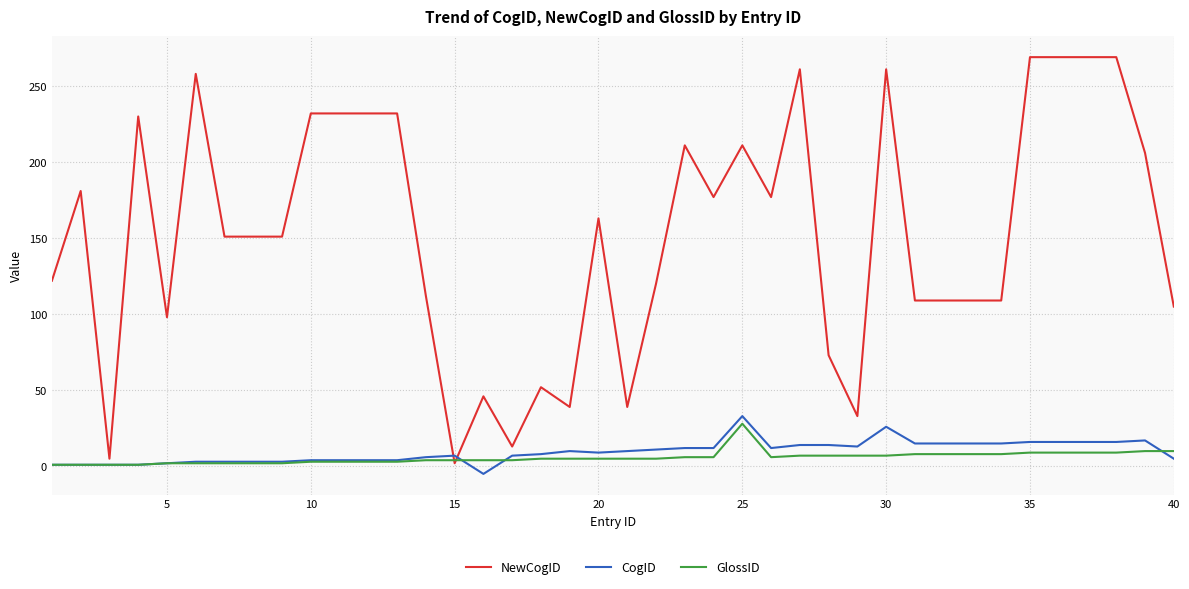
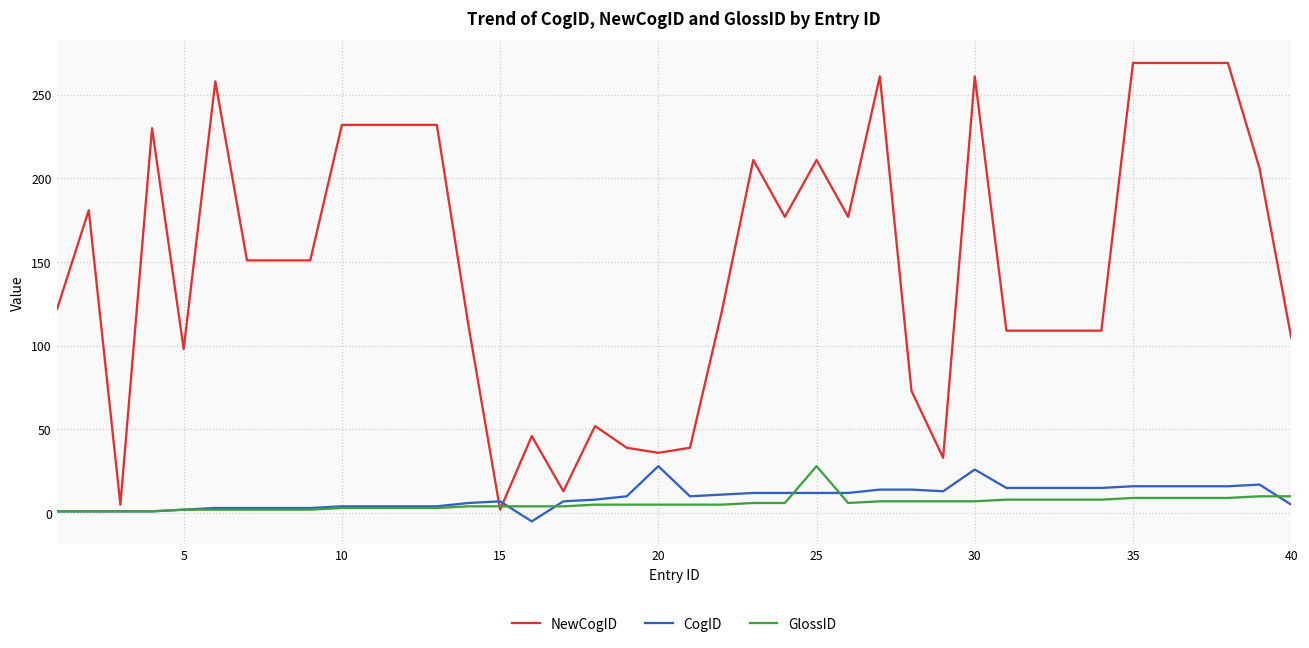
  {
    "NewCogID": {
      "5": 98,
      "10": 232,
      "15": 2,
-     "20": 163,
+     "20": 36,
      "25": 211,
      "30": 261,
      "35": 269,
      "40": 105
    },
    "CogID": {
      "15": 7,
-     "20": 9,
-     "25": 33,
+     "20": 28,
+     "25": 12,
      "30": 26,
      "35": 16,
      "40": 5
    },
    "GlossID": {
      "15": 4,
      "20": 5,
      "25": 28,
      "30": 7,
      "35": 9,
      "40": 10
    }
  }
